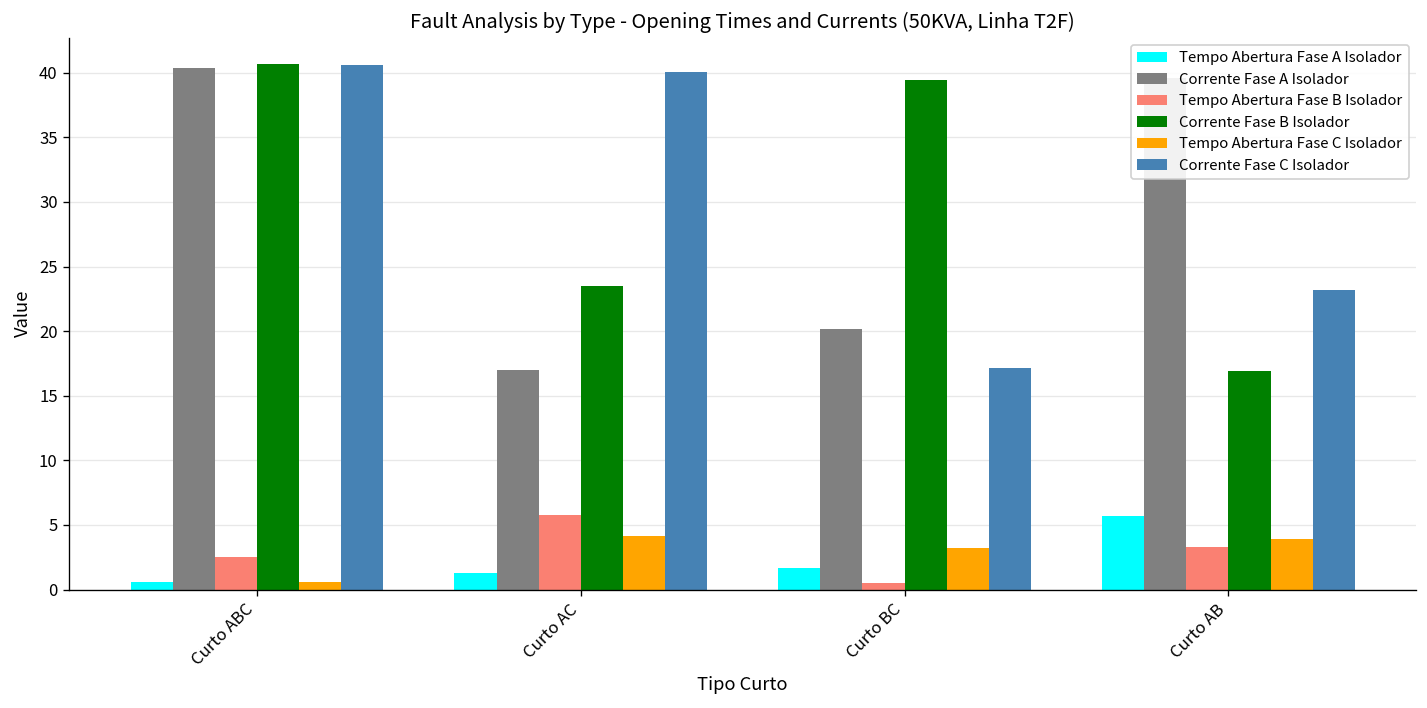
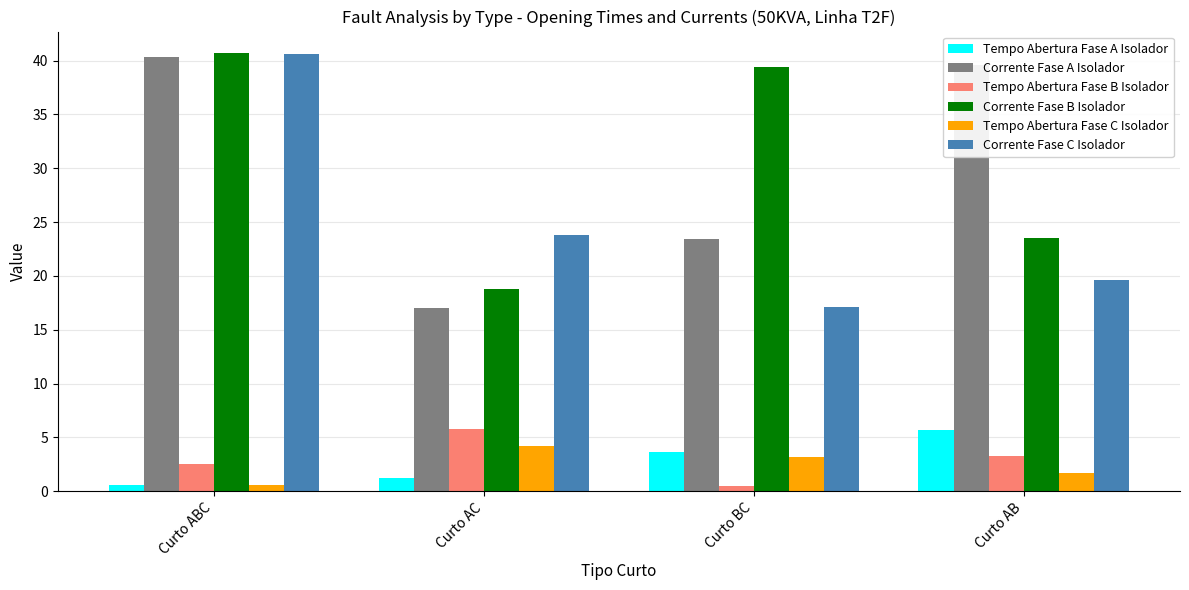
  {
    "Tempo Abertura Fase A Isolador": {
      "Curto ABC": 0.6,
      "Curto AC": 1.3,
-     "Curto BC": 1.7,
+     "Curto BC": 3.6,
      "Curto AB": 5.7
    },
    "Corrente Fase A Isolador": {
      "Curto ABC": 40.4,
      "Curto AC": 17.0,
-     "Curto BC": 20.2
+     "Curto BC": 23.5
    },
    "Tempo Abertura Fase B Isolador": {
      "Curto ABC": 2.5,
      "Curto AC": 5.8,
      "Curto BC": 0.5,
      "Curto AB": 3.3
    },
    "Corrente Fase B Isolador": {
      "Curto ABC": 40.7,
-     "Curto AC": 23.5,
+     "Curto AC": 18.8,
      "Curto BC": 39.4,
-     "Curto AB": 16.9
+     "Curto AB": 23.6
    },
    "Tempo Abertura Fase C Isolador": {
      "Curto ABC": 0.6,
      "Curto AC": 4.2,
      "Curto BC": 3.2,
-     "Curto AB": 3.9
+     "Curto AB": 1.7
    },
    "Corrente Fase C Isolador": {
      "Curto ABC": 40.6,
-     "Curto AC": 40.0,
+     "Curto AC": 23.8,
      "Curto BC": 17.1,
-     "Curto AB": 23.2
+     "Curto AB": 19.6
    }
  }
